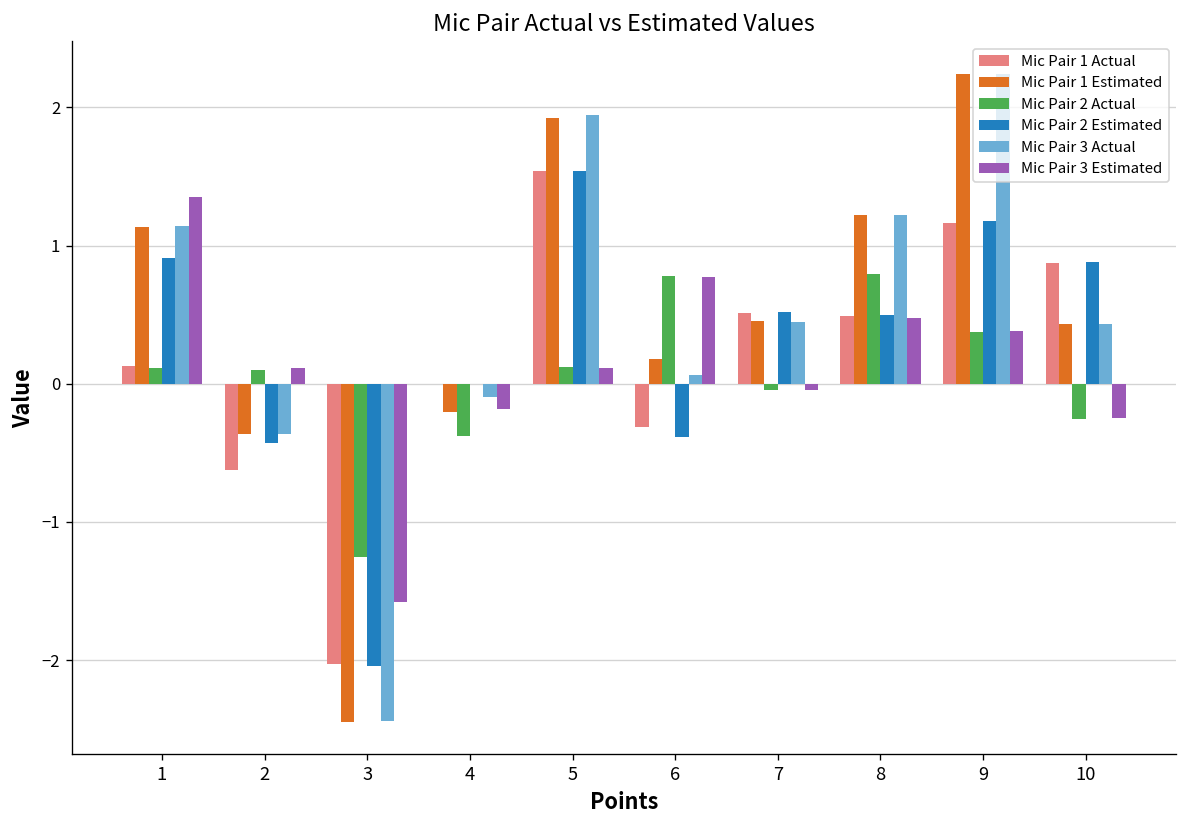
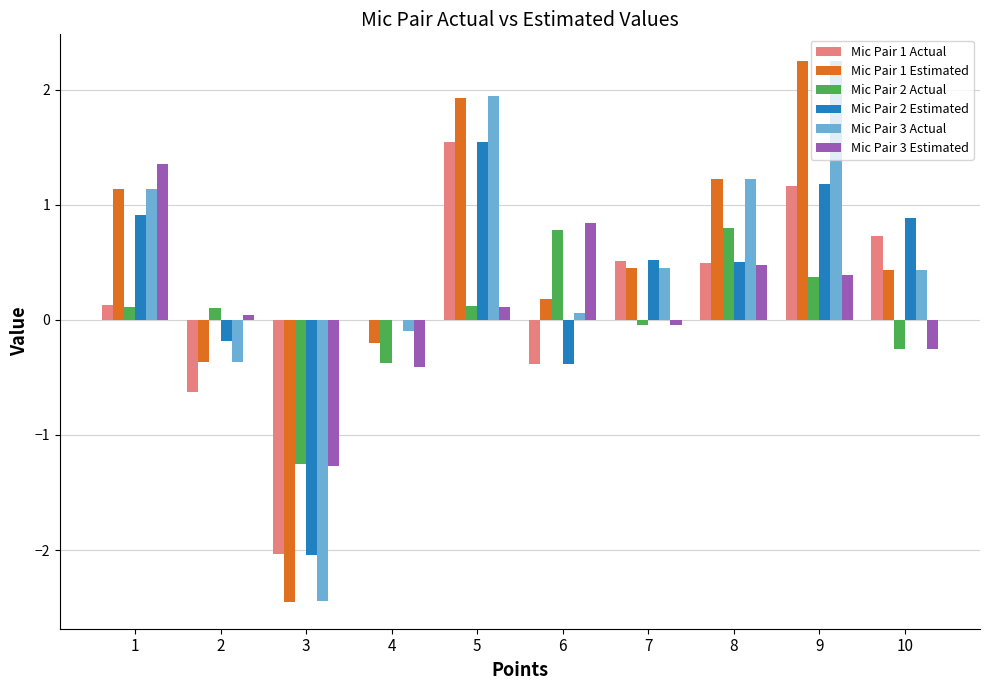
  {
    "Mic Pair 1 Actual": {
      "1": 0.13,
      "2": -0.63,
      "3": -2.03,
      "5": 1.54,
-     "6": -0.31,
+     "6": -0.38,
      "7": 0.51,
      "8": 0.49,
      "9": 1.17,
-     "10": 0.88
+     "10": 0.73
    },
    "Mic Pair 1 Estimated": {
      "1": 1.13,
      "2": -0.36,
      "3": -2.45,
      "4": -0.20,
      "5": 1.93,
      "6": 0.18,
      "7": 0.45,
      "8": 1.22,
      "9": 2.24,
      "10": 0.43
    },
    "Mic Pair 2 Actual": {
      "1": 0.11,
      "2": 0.10,
      "3": -1.25,
      "4": -0.38,
      "5": 0.12,
      "6": 0.78,
      "7": -0.05,
      "8": 0.80,
      "9": 0.37,
      "10": -0.25
    },
    "Mic Pair 2 Estimated": {
      "1": 0.91,
-     "2": -0.43,
+     "2": -0.19,
      "3": -2.04,
      "4": 0.00,
      "5": 1.54,
      "6": -0.39,
      "7": 0.52,
      "8": 0.50,
      "9": 1.18,
      "10": 0.88
    },
    "Mic Pair 3 Actual": {
      "1": 1.14,
      "2": -0.37,
      "3": -2.44,
      "4": -0.10,
      "5": 1.95,
      "6": 0.06,
      "7": 0.45,
      "8": 1.22,
      "10": 0.43
    },
    "Mic Pair 3 Estimated": {
      "1": 1.35,
-     "2": 0.11,
-     "3": -1.58,
-     "4": -0.18,
+     "2": 0.04,
+     "3": -1.27,
+     "4": -0.41,
      "5": 0.11,
-     "6": 0.77,
+     "6": 0.84,
      "7": -0.05,
      "8": 0.48,
      "9": 0.39,
      "10": -0.25
    }
  }
